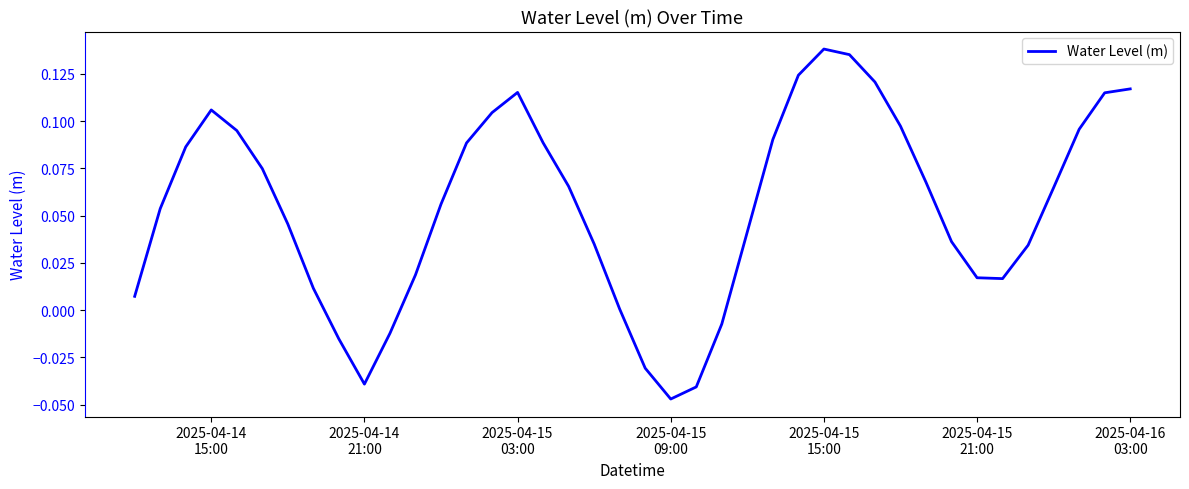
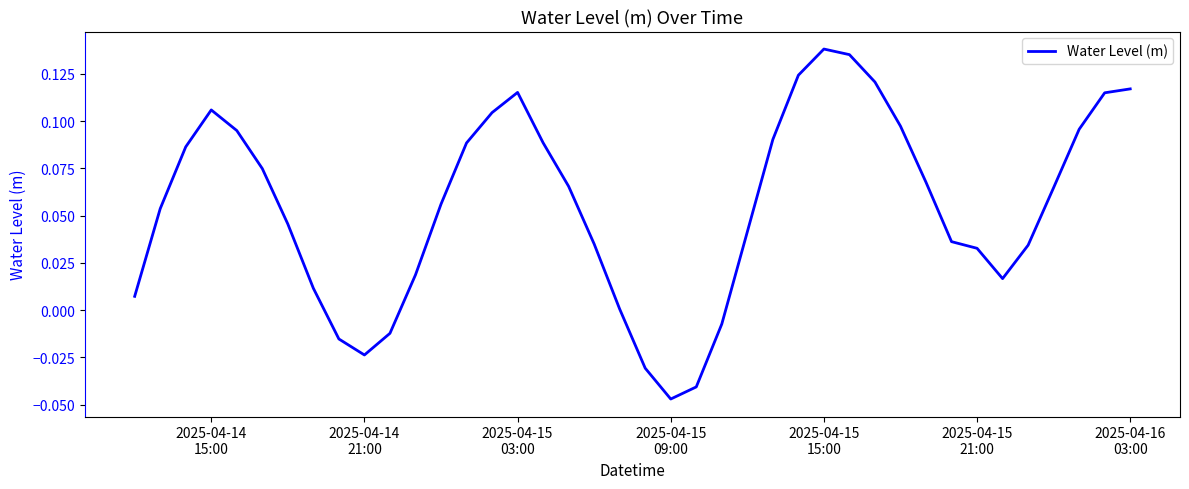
  {
    "2025-04-14 15:00": 0.106,
-   "2025-04-14 21:00": -0.039,
+   "2025-04-14 21:00": -0.024,
    "2025-04-15 03:00": 0.115,
    "2025-04-15 09:00": -0.047,
    "2025-04-15 15:00": 0.138,
-   "2025-04-15 21:00": 0.017,
+   "2025-04-15 21:00": 0.033,
    "2025-04-16 03:00": 0.117
  }
